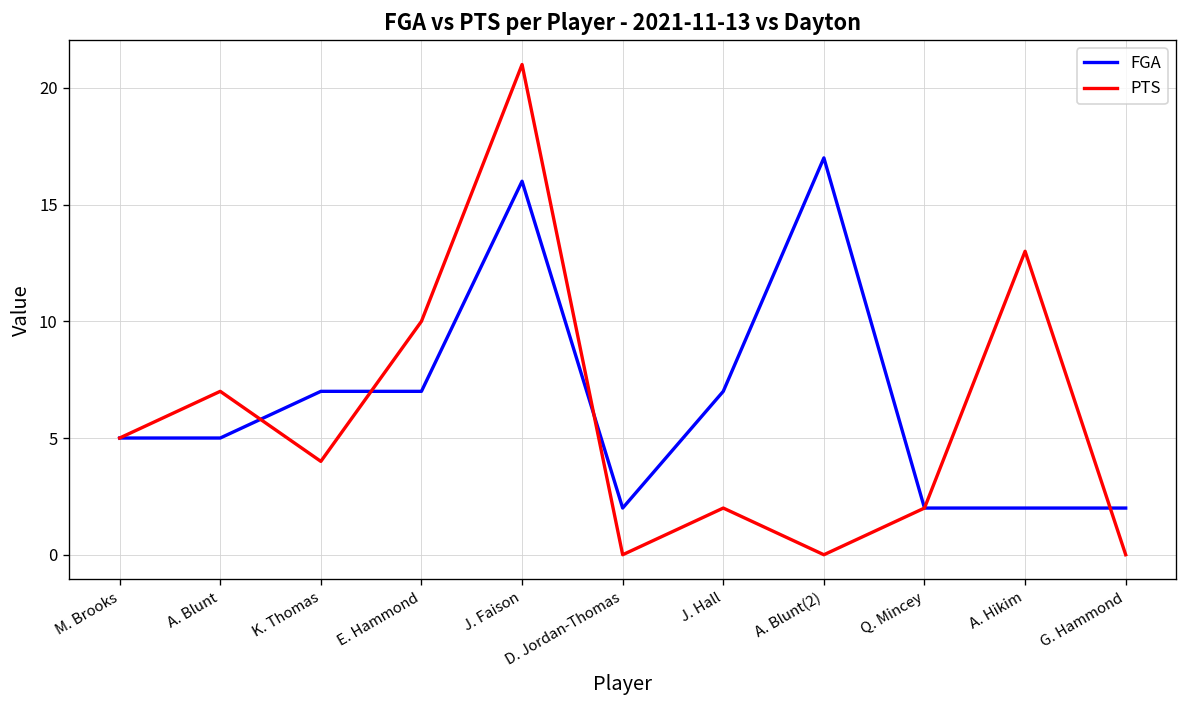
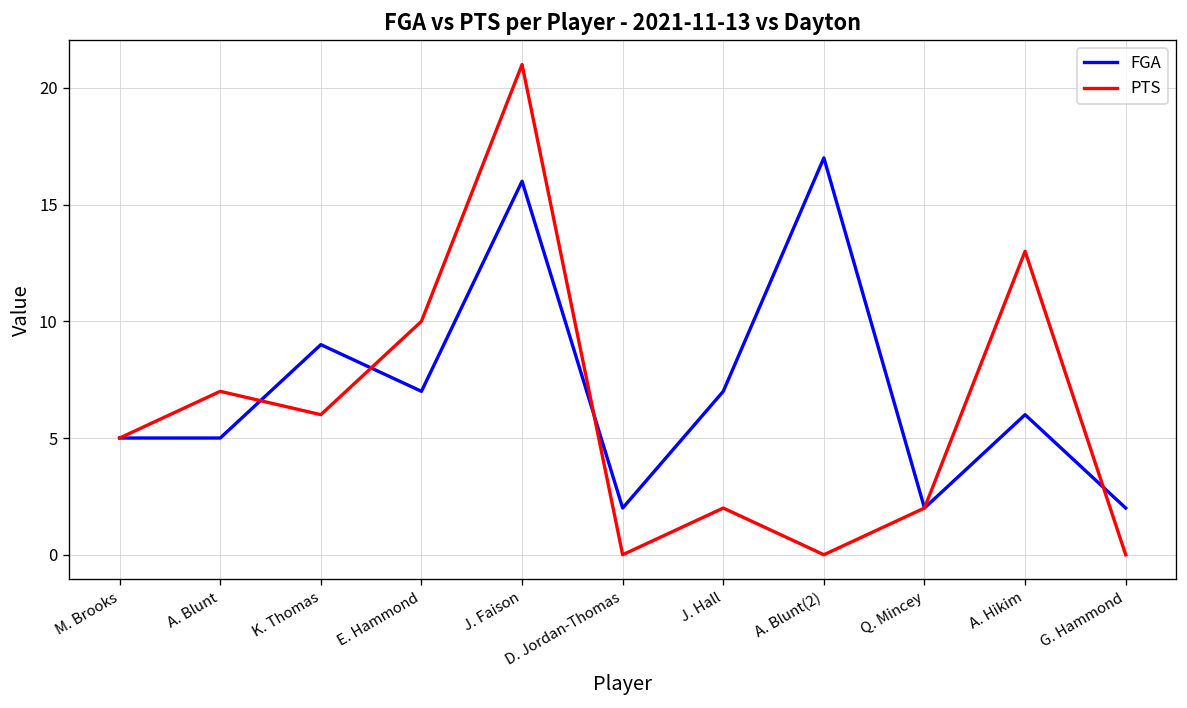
  {
    "FGA": {
      "A. Blunt": 5,
-     "K. Thomas": 7,
+     "K. Thomas": 9,
      "E. Hammond": 7,
      "J. Faison": 16,
      "D. Jordan-Thomas": 2,
      "J. Hall": 7,
      "A. Blunt(2)": 17,
-     "A. Hikim": 2,
+     "A. Hikim": 6,
      "G. Hammond": 2
    },
    "PTS": {
      "A. Blunt": 7,
-     "K. Thomas": 4,
+     "K. Thomas": 6,
      "E. Hammond": 10,
      "J. Faison": 21,
      "D. Jordan-Thomas": 0,
      "J. Hall": 2,
      "A. Blunt(2)": 0,
      "A. Hikim": 13,
      "G. Hammond": 0
    }
  }
